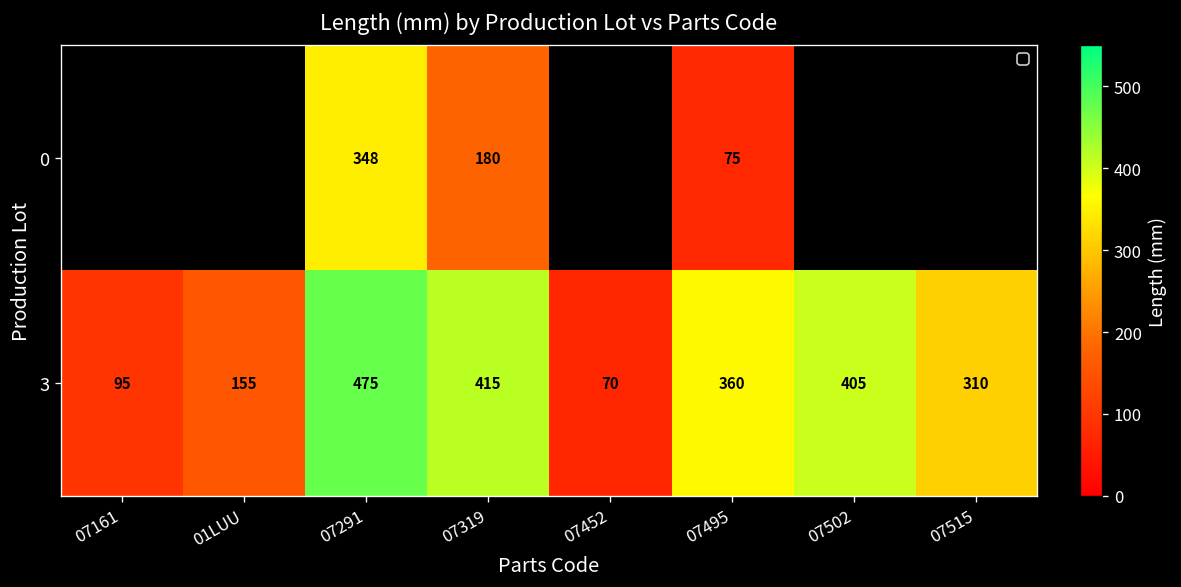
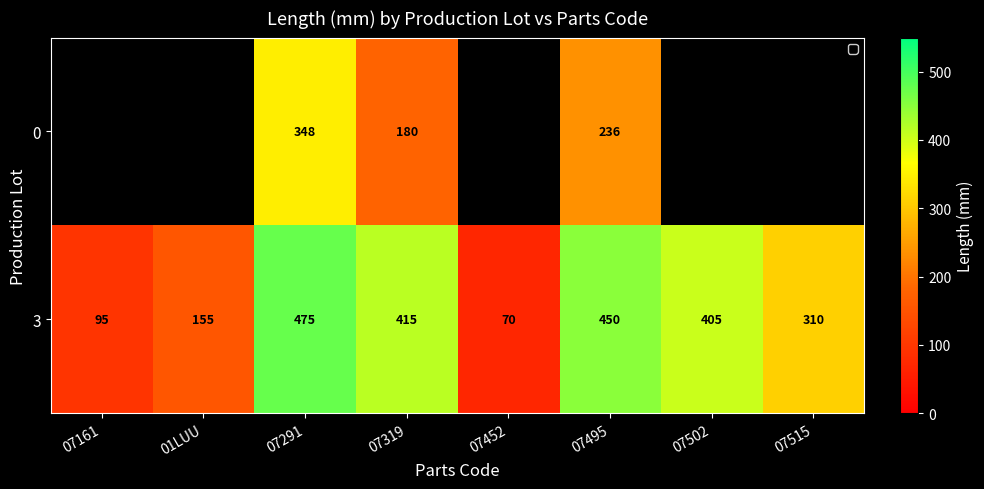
  {
    "0": {
      "07291": 348,
      "07319": 180,
-     "07495": 75
+     "07495": 236
    },
    "3": {
      "07161": 95,
      "01LUU": 155,
      "07291": 475,
      "07319": 415,
      "07452": 70,
-     "07495": 360,
+     "07495": 450,
      "07502": 405,
      "07515": 310
    }
  }
